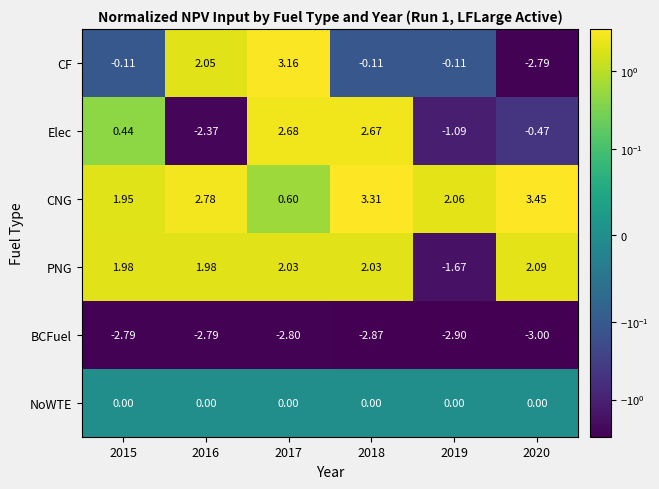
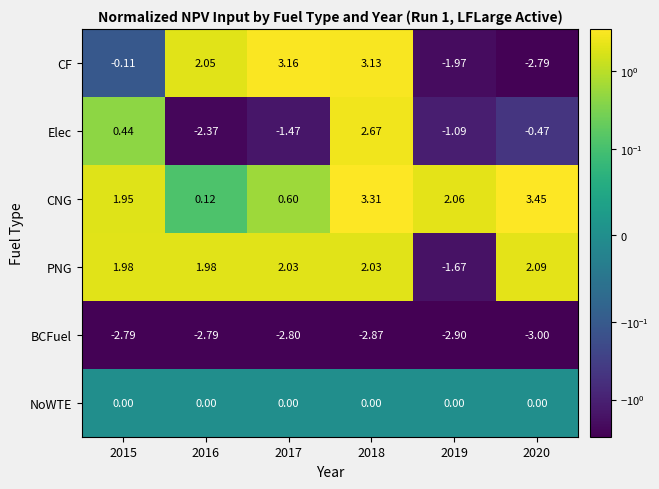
  {
    "CF": {
      "2015": -0.11,
      "2016": 2.05,
      "2017": 3.16,
-     "2018": -0.11,
-     "2019": -0.11,
+     "2018": 3.13,
+     "2019": -1.97,
      "2020": -2.79
    },
    "Elec": {
      "2015": 0.44,
      "2016": -2.37,
-     "2017": 2.68,
+     "2017": -1.47,
      "2018": 2.67,
      "2019": -1.09,
      "2020": -0.47
    },
    "CNG": {
      "2015": 1.95,
-     "2016": 2.78,
+     "2016": 0.12,
      "2017": 0.60,
      "2018": 3.31,
      "2019": 2.06,
      "2020": 3.45
    },
    "PNG": {
      "2015": 1.98,
      "2016": 1.98,
      "2017": 2.03,
      "2018": 2.03,
      "2019": -1.67,
      "2020": 2.09
    },
    "BCFuel": {
      "2015": -2.79,
      "2016": -2.79,
      "2017": -2.80,
      "2018": -2.87,
      "2019": -2.90,
      "2020": -3.00
    },
    "NoWTE": {
      "2015": 0.00,
      "2016": 0.00,
      "2017": 0.00,
      "2018": 0.00,
      "2019": 0.00,
      "2020": 0.00
    }
  }
